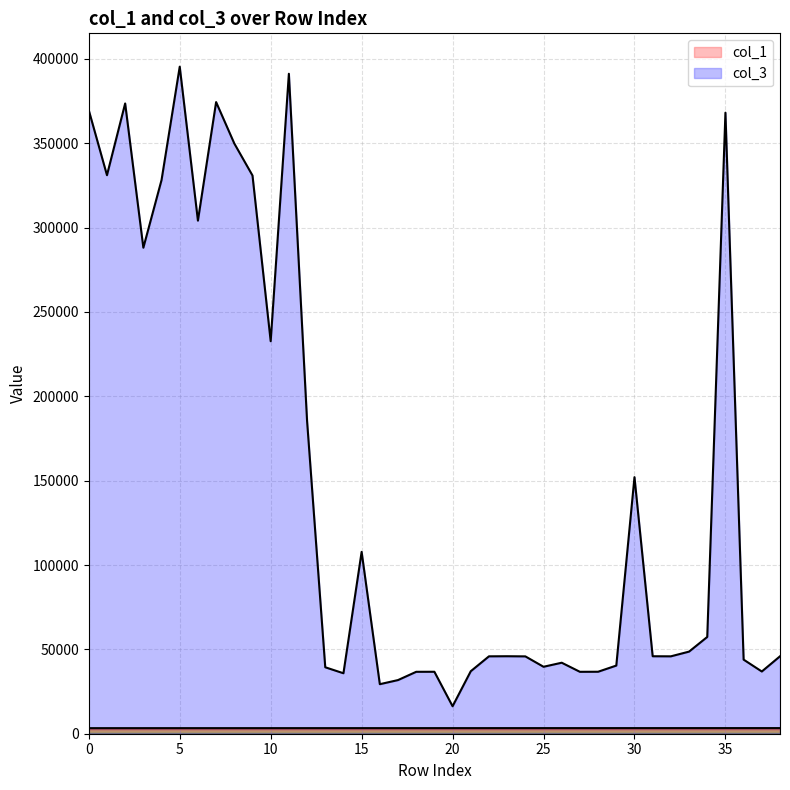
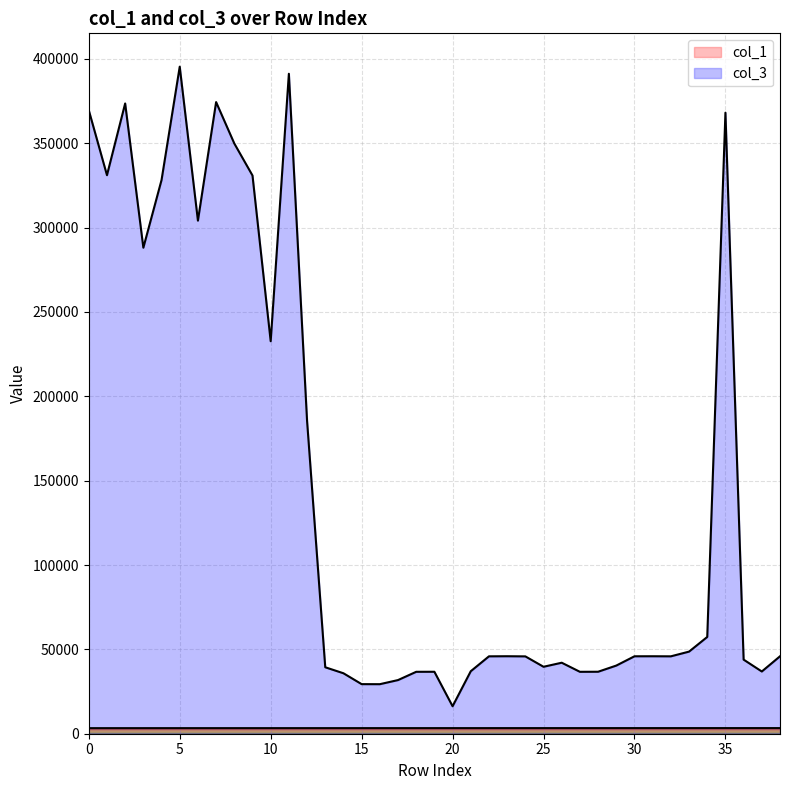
  {
    "col_1": {
      "0": 3000,
      "5": 3000,
      "10": 3000,
      "15": 3000,
      "20": 3000,
      "25": 3000,
      "30": 3000,
      "35": 3000
    },
    "col_3": {
      "0": 370000,
      "5": 395000,
      "10": 233000,
-     "15": 108000,
+     "15": 29000,
      "20": 16000,
      "25": 40000,
-     "30": 152000,
+     "30": 46000,
      "35": 368000
    }
  }
